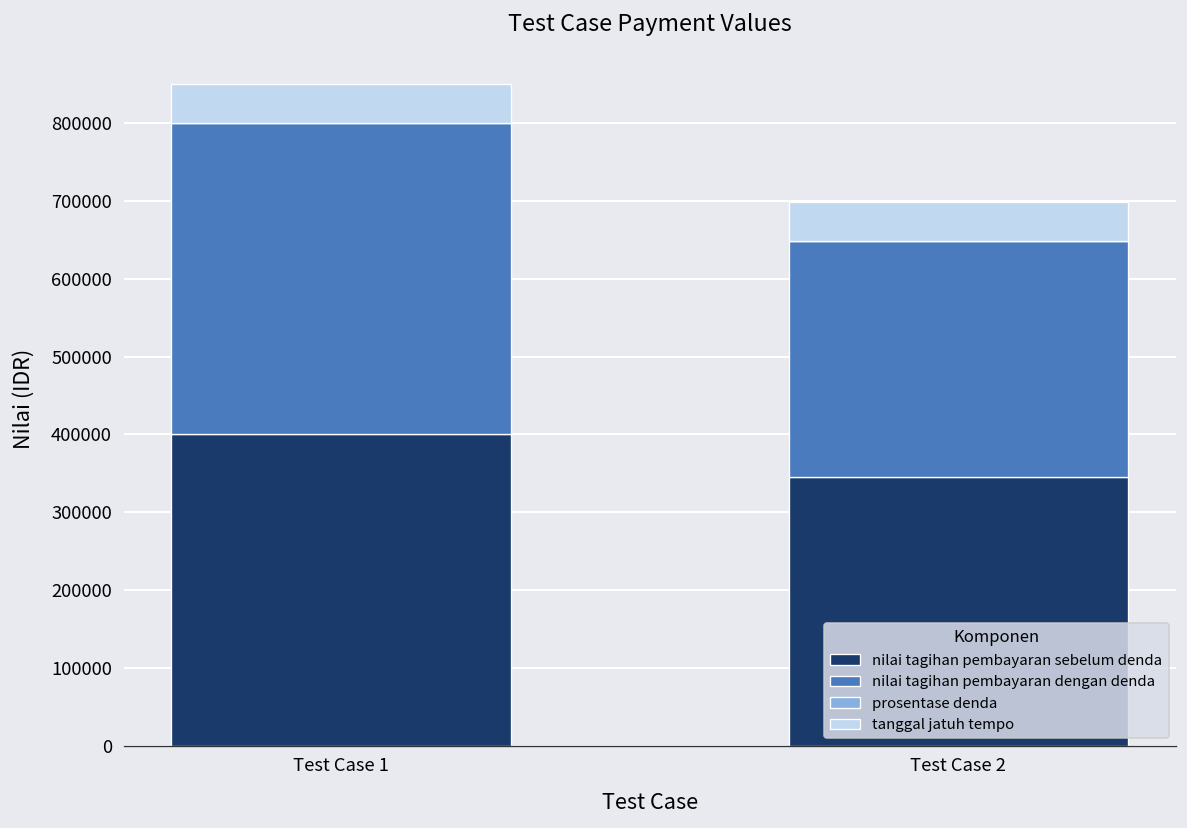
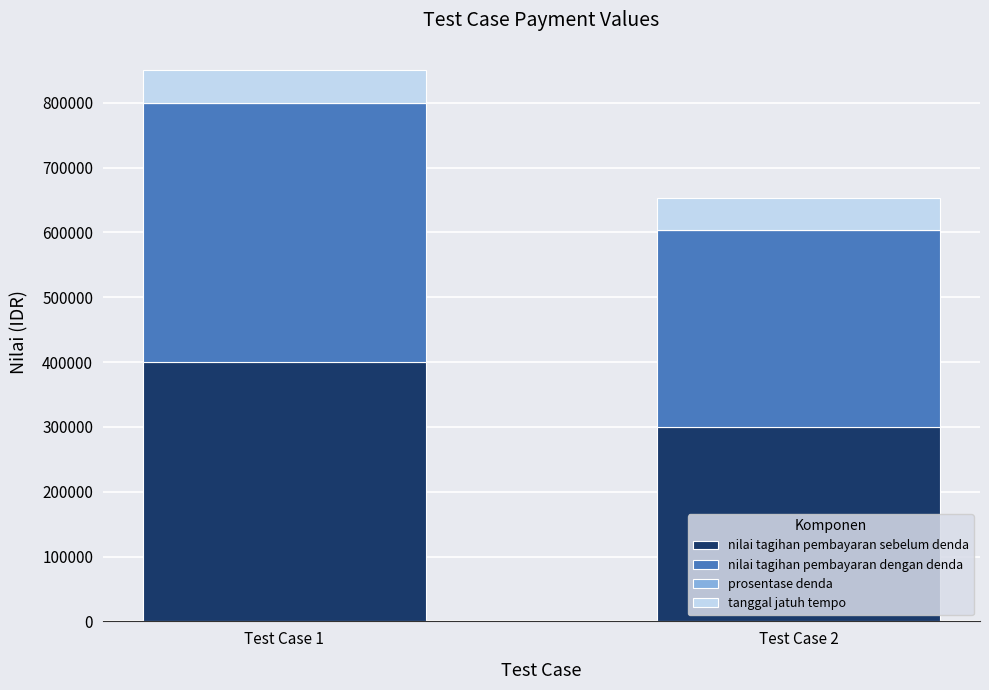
  {
    "nilai tagihan pembayaran sebelum denda": {
      "Test Case 1": 400000,
-     "Test Case 2": 350000
+     "Test Case 2": 300000
    },
    "prosentase denda": {
      "Test Case 1": 400000,
      "Test Case 2": 300000
    },
    "tanggal jatuh tempo": {
      "Test Case 1": 50000,
      "Test Case 2": 50000
    }
  }
